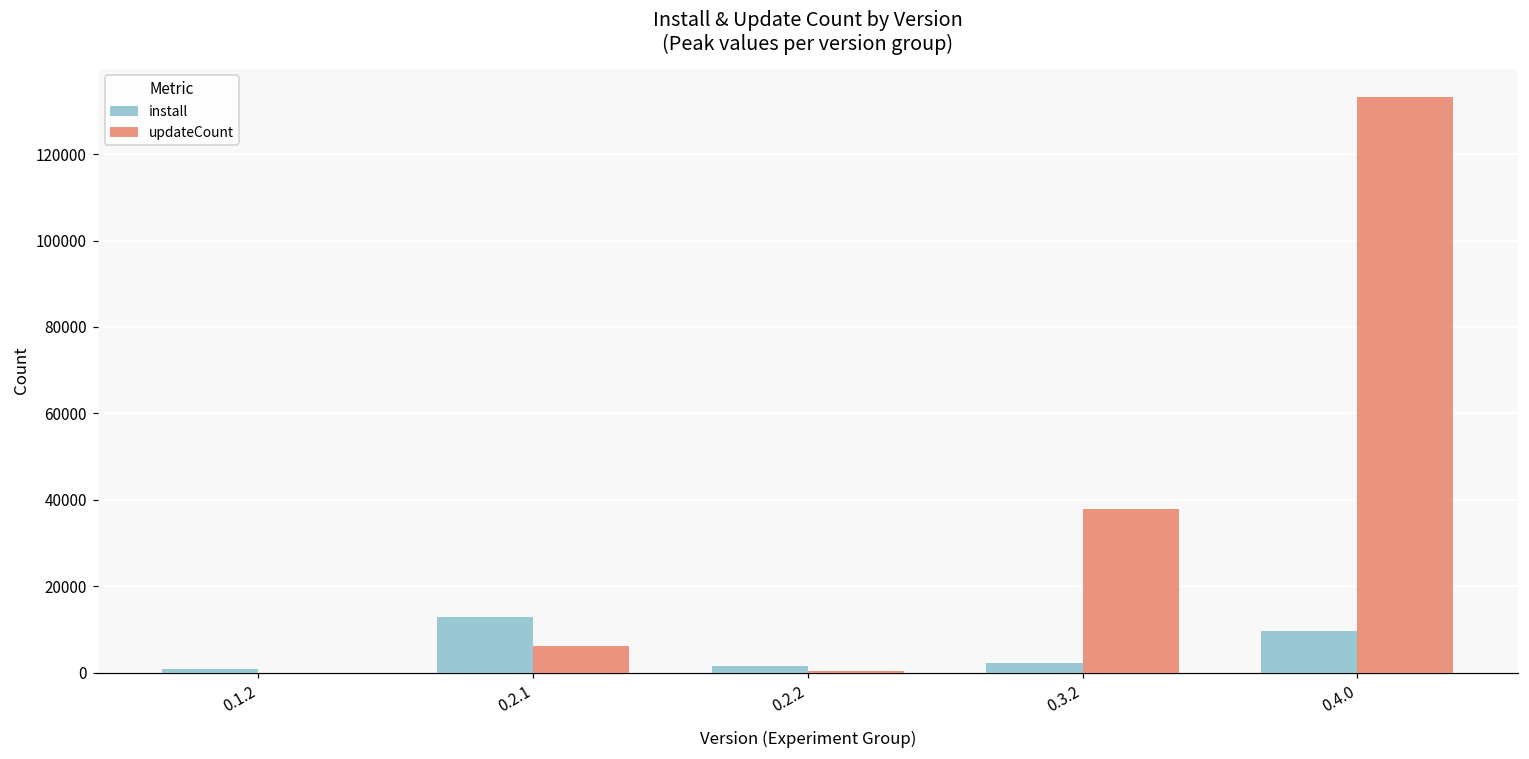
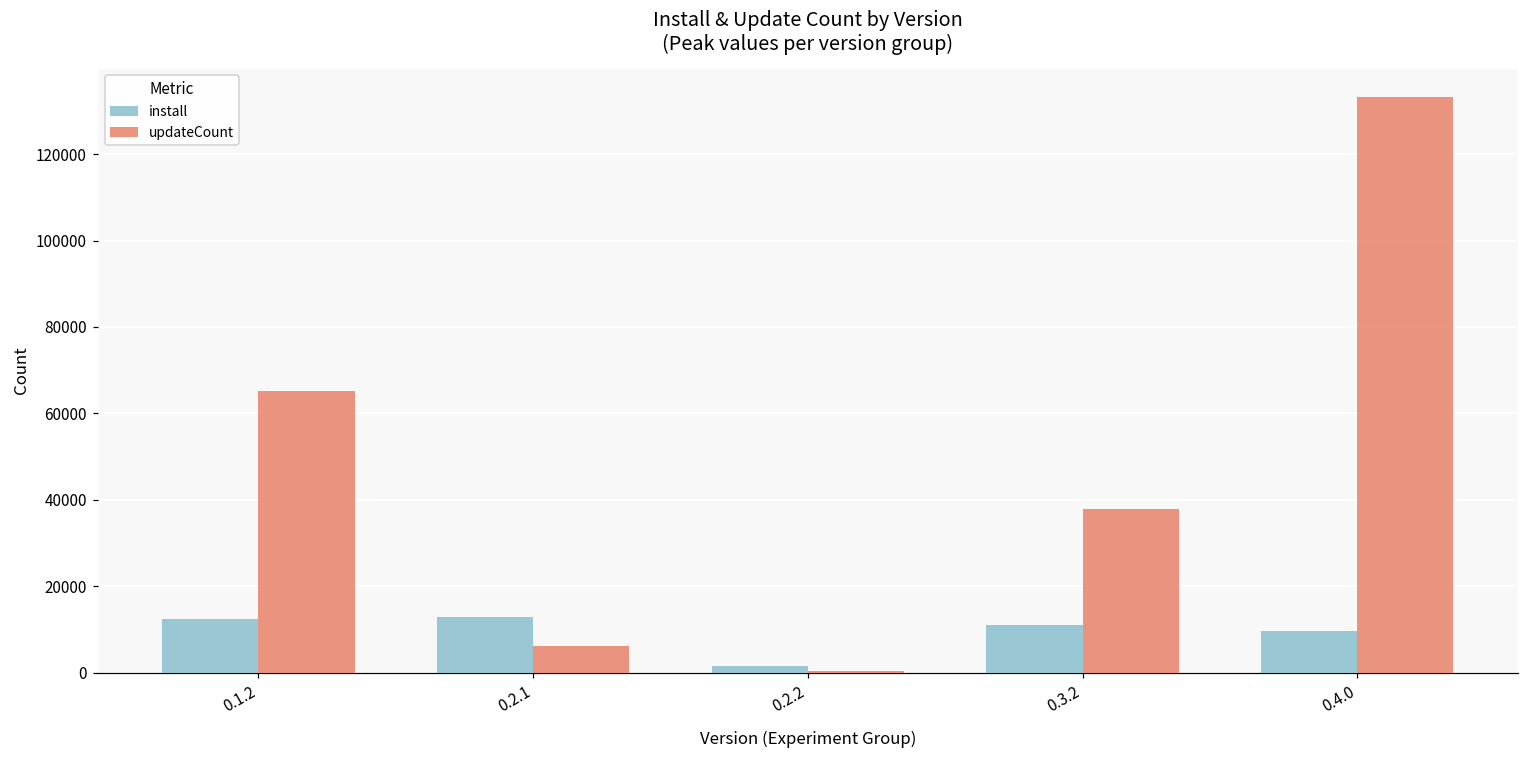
  {
    "install": {
-     "0.1.2": 1000,
+     "0.1.2": 12000,
      "0.2.1": 13000,
      "0.2.2": 1000,
-     "0.3.2": 2000,
+     "0.3.2": 11000,
      "0.4.0": 10000
    },
    "updateCount": {
-     "0.1.2": 0,
+     "0.1.2": 65000,
      "0.2.1": 6000,
      "0.3.2": 38000,
      "0.4.0": 133000
    }
  }
